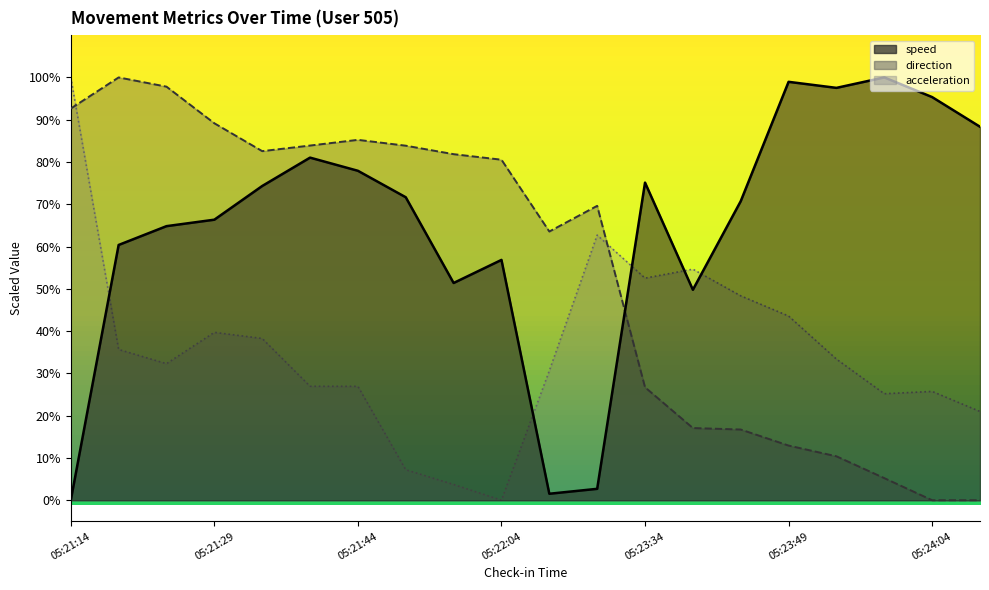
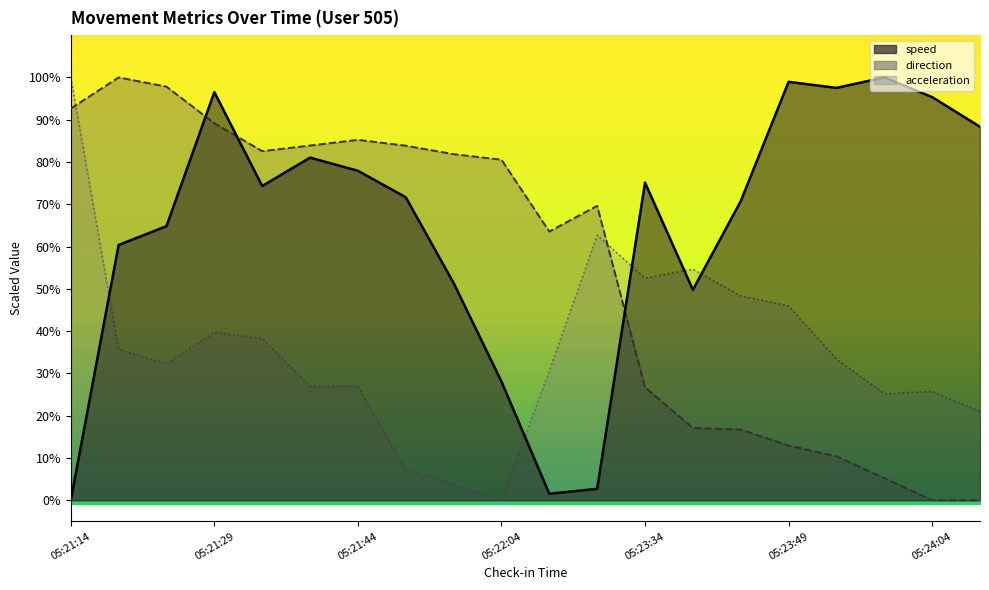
  {
    "speed": {
      "05:21:14": "0%",
-     "05:21:29": "66%",
+     "05:21:29": "97%",
      "05:21:44": "78%",
-     "05:22:04": "57%",
+     "05:22:04": "28%",
      "05:23:34": "75%",
      "05:23:49": "99%",
      "05:24:04": "95%"
    },
    "direction": {
      "05:21:14": "93%",
      "05:21:29": "89%",
      "05:21:44": "85%",
      "05:22:04": "81%",
      "05:23:34": "27%",
      "05:23:49": "13%",
      "05:24:04": "0%"
    },
    "acceleration": {
      "05:21:14": "100%",
      "05:21:29": "40%",
      "05:21:44": "27%",
      "05:22:04": "0%",
      "05:23:34": "53%",
-     "05:23:49": "44%",
+     "05:23:49": "46%",
      "05:24:04": "26%"
    }
  }
